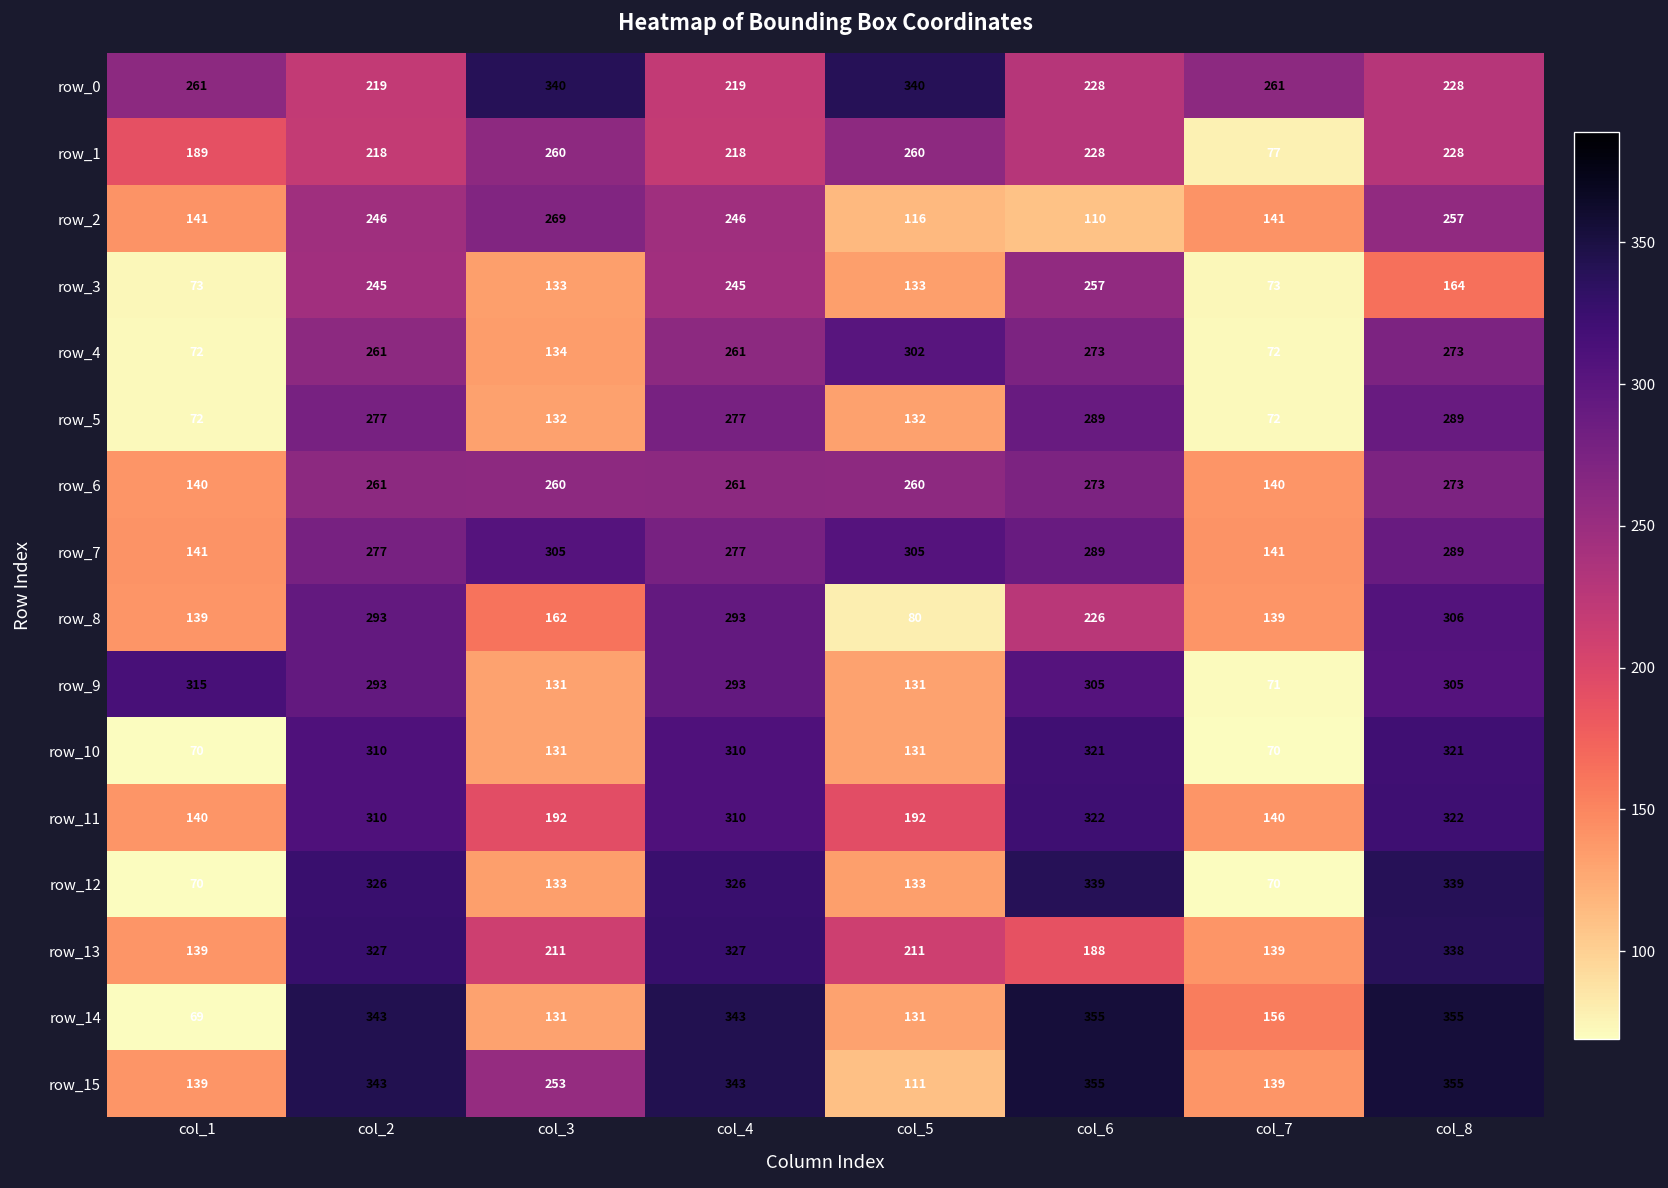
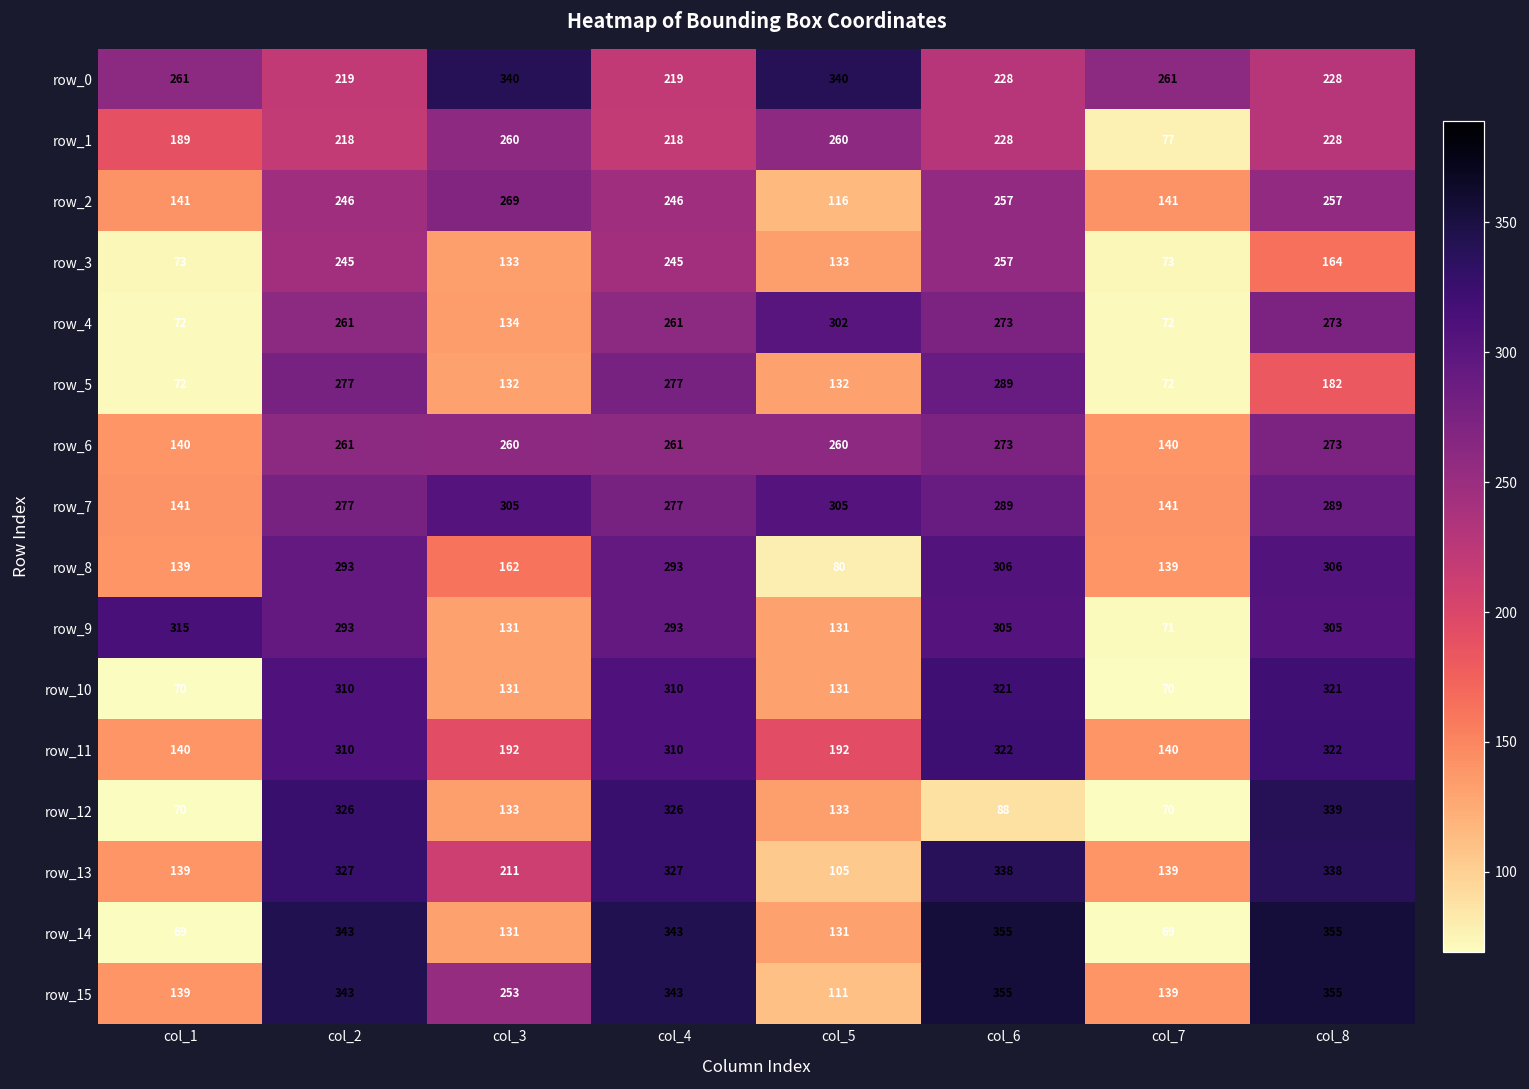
  {
    "row_0": {
      "col_1": 261,
      "col_2": 219,
      "col_3": 340,
      "col_4": 219,
      "col_5": 340,
      "col_6": 228,
      "col_7": 261,
      "col_8": 228
    },
    "row_1": {
      "col_1": 189,
      "col_2": 218,
      "col_3": 260,
      "col_4": 218,
      "col_5": 260,
      "col_6": 228,
      "col_7": 77,
      "col_8": 228
    },
    "row_2": {
      "col_1": 141,
      "col_2": 246,
      "col_3": 269,
      "col_4": 246,
      "col_5": 116,
-     "col_6": 110,
+     "col_6": 257,
      "col_7": 141,
      "col_8": 257
    },
    "row_3": {
      "col_1": 73,
      "col_2": 245,
      "col_3": 133,
      "col_4": 245,
      "col_5": 133,
      "col_6": 257,
      "col_7": 73,
      "col_8": 164
    },
    "row_4": {
      "col_1": 72,
      "col_2": 261,
      "col_3": 134,
      "col_4": 261,
      "col_5": 302,
      "col_6": 273,
      "col_7": 72,
      "col_8": 273
    },
    "row_5": {
      "col_1": 72,
      "col_2": 277,
      "col_3": 132,
      "col_4": 277,
      "col_5": 132,
      "col_6": 289,
      "col_7": 72,
-     "col_8": 289
+     "col_8": 182
    },
    "row_6": {
      "col_1": 140,
      "col_2": 261,
      "col_3": 260,
      "col_4": 261,
      "col_5": 260,
      "col_6": 273,
      "col_7": 140,
      "col_8": 273
    },
    "row_7": {
      "col_1": 141,
      "col_2": 277,
      "col_3": 305,
      "col_4": 277,
      "col_5": 305,
      "col_6": 289,
      "col_7": 141,
      "col_8": 289
    },
    "row_8": {
      "col_1": 139,
      "col_2": 293,
      "col_3": 162,
      "col_4": 293,
      "col_5": 80,
-     "col_6": 226,
+     "col_6": 306,
      "col_7": 139,
      "col_8": 306
    },
    "row_9": {
      "col_1": 315,
      "col_2": 293,
      "col_3": 131,
      "col_4": 293,
      "col_5": 131,
      "col_6": 305,
      "col_7": 71,
      "col_8": 305
    },
    "row_10": {
      "col_1": 70,
      "col_2": 310,
      "col_3": 131,
      "col_4": 310,
      "col_5": 131,
      "col_6": 321,
      "col_7": 70,
      "col_8": 321
    },
    "row_11": {
      "col_1": 140,
      "col_2": 310,
      "col_3": 192,
      "col_4": 310,
      "col_5": 192,
      "col_6": 322,
      "col_7": 140,
      "col_8": 322
    },
    "row_12": {
      "col_1": 70,
      "col_2": 326,
      "col_3": 133,
      "col_4": 326,
      "col_5": 133,
-     "col_6": 339,
+     "col_6": 88,
      "col_7": 70,
      "col_8": 339
    },
    "row_13": {
      "col_1": 139,
      "col_2": 327,
      "col_3": 211,
      "col_4": 327,
-     "col_5": 211,
-     "col_6": 188,
+     "col_5": 105,
+     "col_6": 338,
      "col_7": 139,
      "col_8": 338
    },
    "row_14": {
      "col_1": 69,
      "col_2": 343,
      "col_3": 131,
      "col_4": 343,
      "col_5": 131,
      "col_6": 355,
-     "col_7": 156,
+     "col_7": 69,
      "col_8": 355
    },
    "row_15": {
      "col_1": 139,
      "col_2": 343,
      "col_3": 253,
      "col_4": 343,
      "col_5": 111,
      "col_6": 355,
      "col_7": 139,
      "col_8": 355
    }
  }
